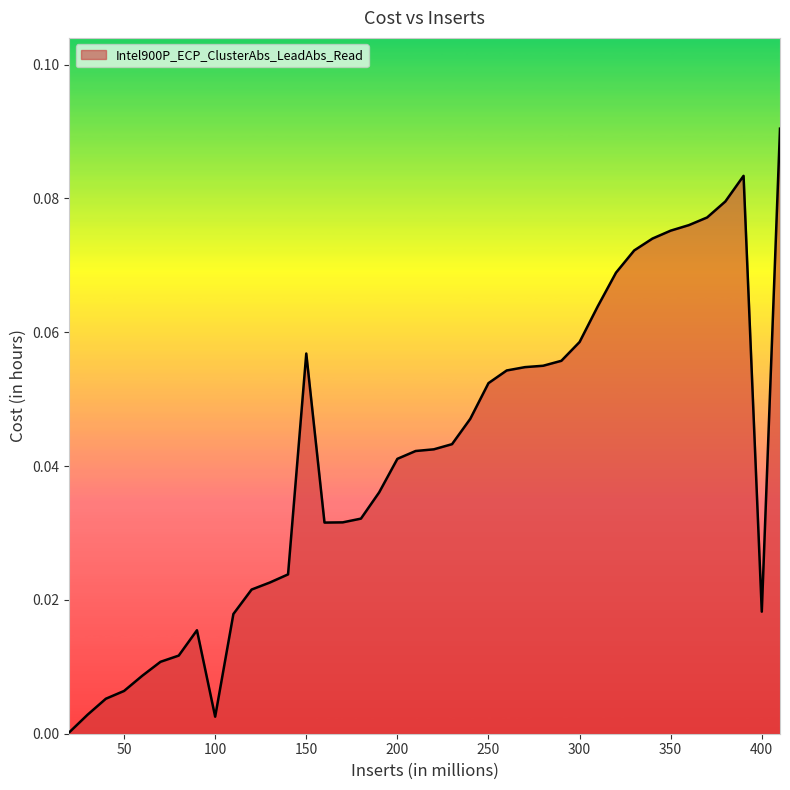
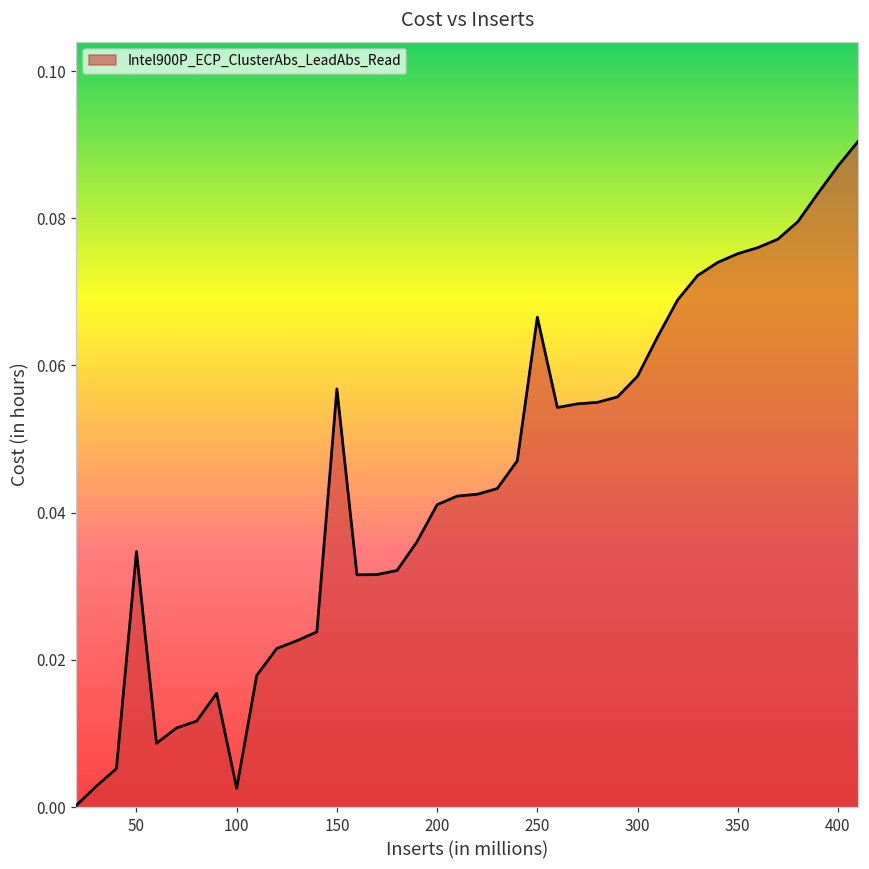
  {
-   "50": 0.006,
+   "50": 0.035,
    "100": 0.003,
    "150": 0.057,
    "200": 0.041,
-   "250": 0.052,
+   "250": 0.067,
    "300": 0.059,
    "350": 0.075,
-   "400": 0.018
+   "400": 0.087
  }
